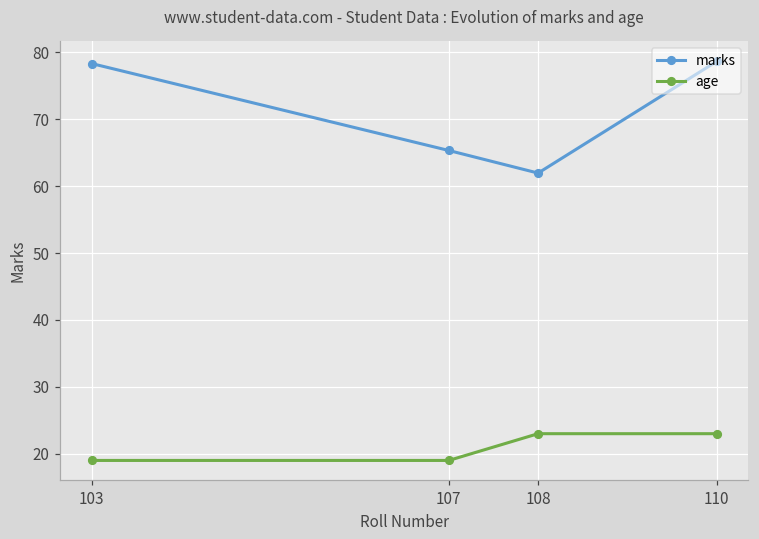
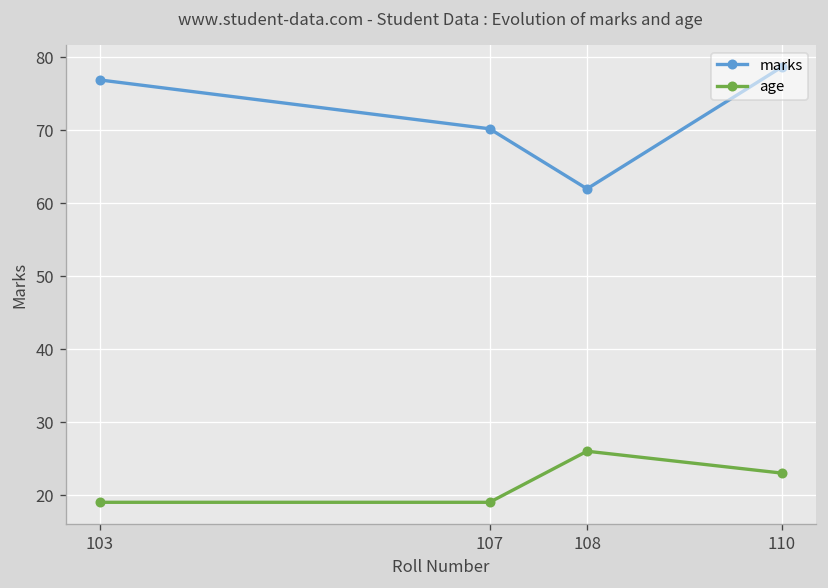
  {
    "marks": {
-     "103": 78,
-     "107": 65,
+     "103": 77,
+     "107": 70,
      "108": 62
    },
    "age": {
      "103": 19,
      "107": 19,
-     "108": 23,
+     "108": 26,
      "110": 23
    }
  }
